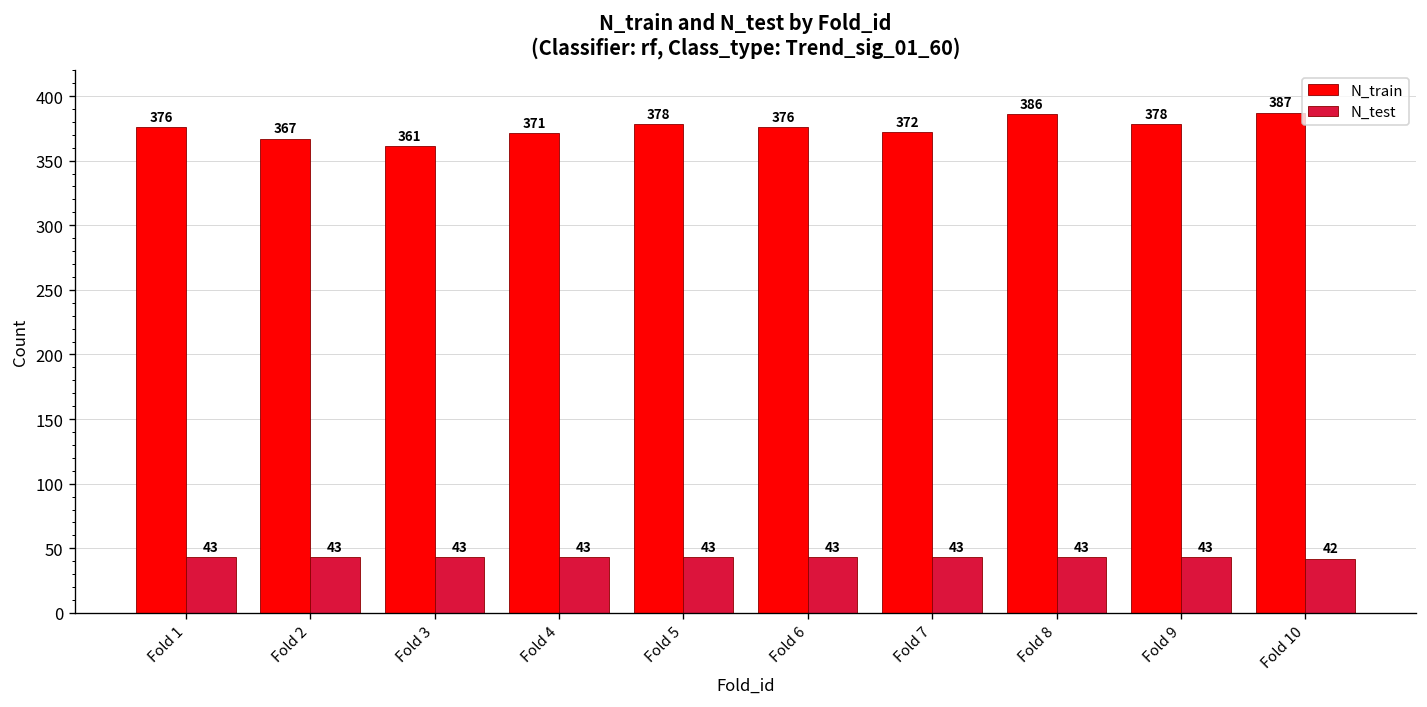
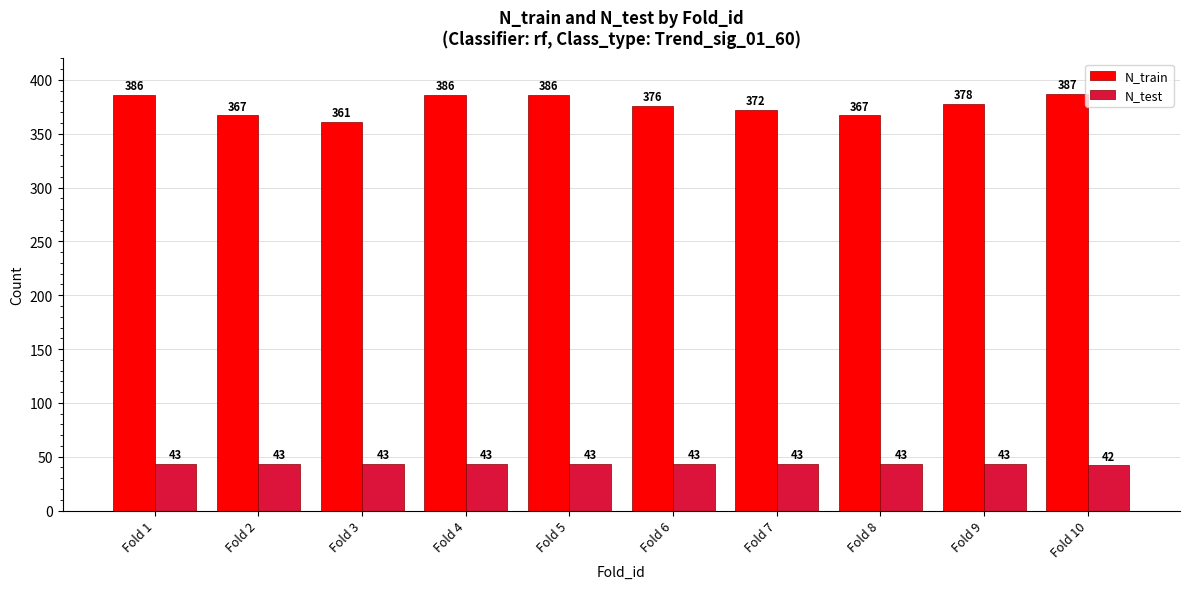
  {
    "N_train": {
-     "Fold 1": 376,
+     "Fold 1": 386,
      "Fold 2": 367,
      "Fold 3": 361,
-     "Fold 4": 371,
-     "Fold 5": 378,
+     "Fold 4": 386,
+     "Fold 5": 386,
      "Fold 6": 376,
      "Fold 7": 372,
-     "Fold 8": 386,
+     "Fold 8": 367,
      "Fold 9": 378,
      "Fold 10": 387
    },
    "N_test": {
      "Fold 1": 43,
      "Fold 2": 43,
      "Fold 3": 43,
      "Fold 4": 43,
      "Fold 5": 43,
      "Fold 6": 43,
      "Fold 7": 43,
      "Fold 8": 43,
      "Fold 9": 43,
      "Fold 10": 42
    }
  }
